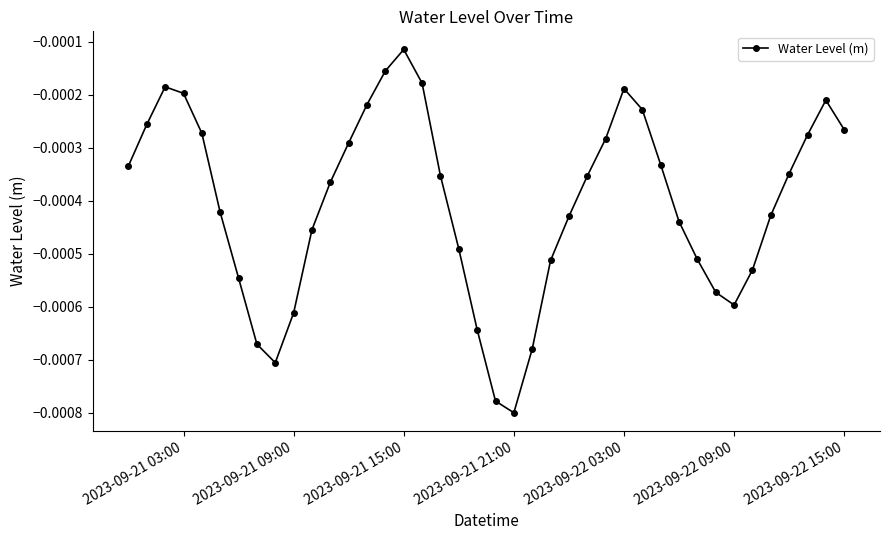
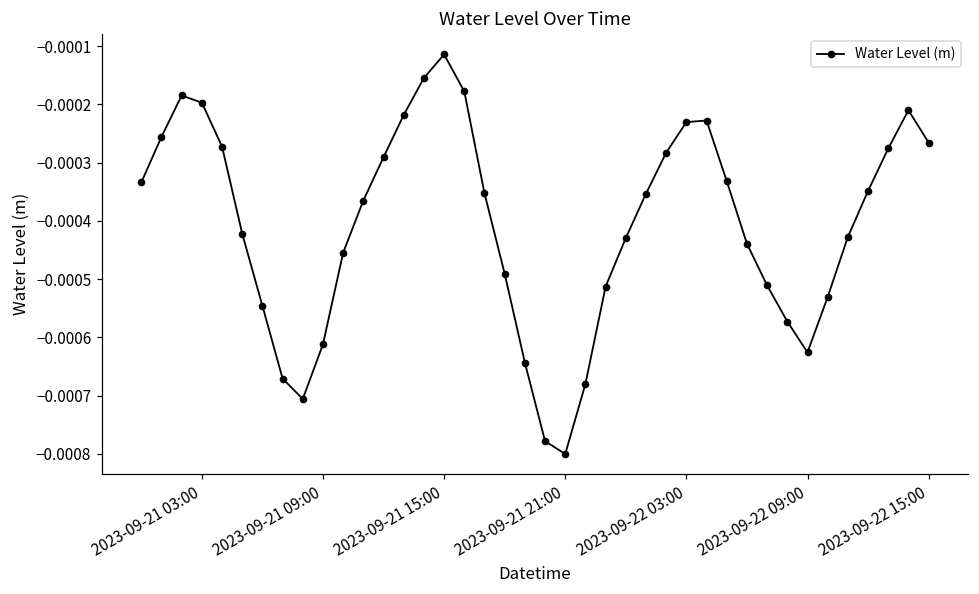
  {
    "2023-09-21 03:00": -0.00020,
    "2023-09-21 09:00": -0.00061,
    "2023-09-21 15:00": -0.00011,
    "2023-09-21 21:00": -0.00080,
-   "2023-09-22 03:00": -0.00019,
-   "2023-09-22 09:00": -0.00060,
+   "2023-09-22 03:00": -0.00023,
+   "2023-09-22 09:00": -0.00063,
    "2023-09-22 15:00": -0.00027
  }
